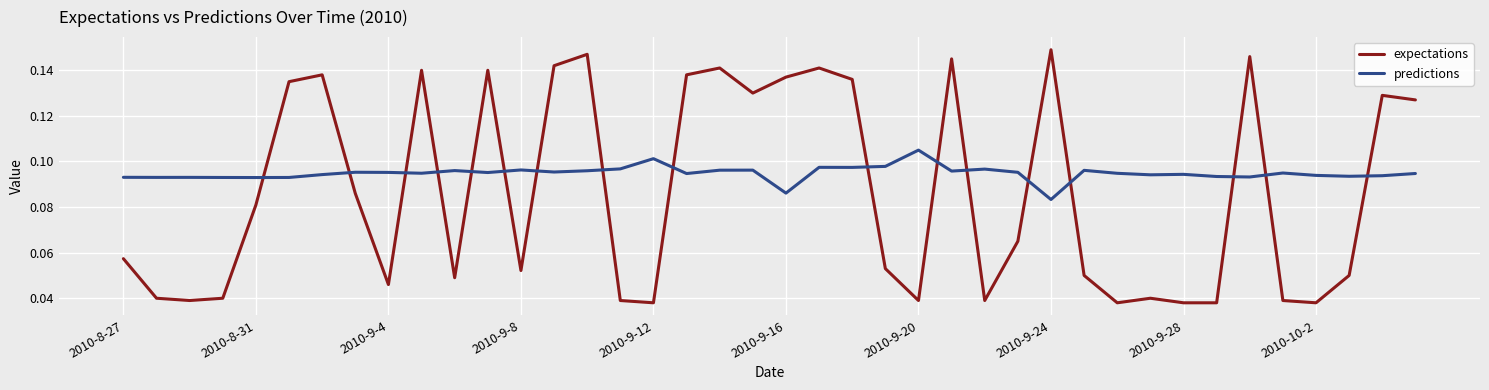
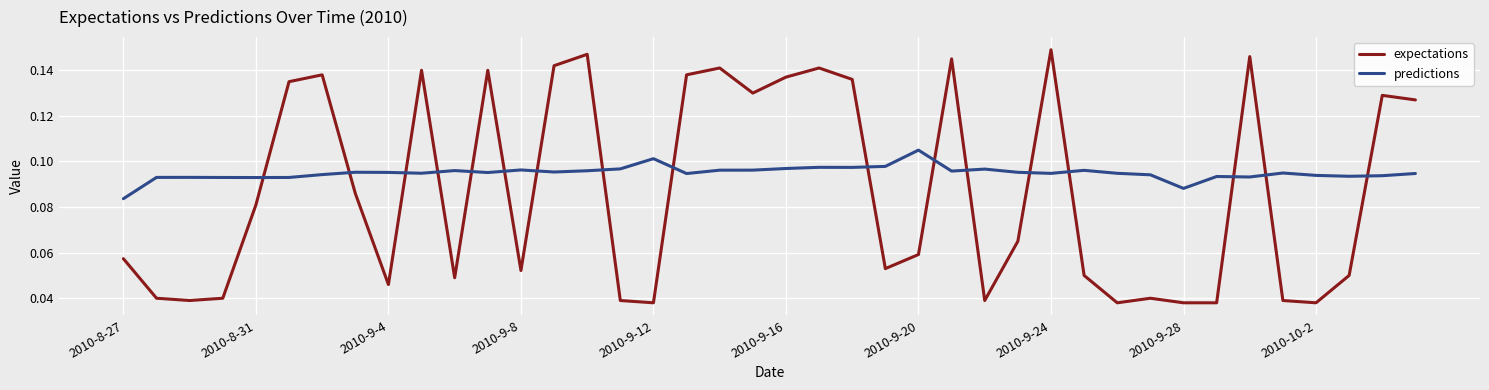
  {
    "expectations": {
      "2010-8-27": 0.057,
      "2010-8-31": 0.081,
      "2010-9-4": 0.046,
      "2010-9-8": 0.052,
      "2010-9-12": 0.038,
      "2010-9-16": 0.137,
-     "2010-9-20": 0.039,
+     "2010-9-20": 0.059,
      "2010-9-24": 0.149,
      "2010-9-28": 0.038,
      "2010-10-2": 0.038
    },
    "predictions": {
-     "2010-8-27": 0.093,
+     "2010-8-27": 0.084,
      "2010-8-31": 0.093,
      "2010-9-4": 0.095,
      "2010-9-8": 0.096,
      "2010-9-12": 0.101,
-     "2010-9-16": 0.086,
+     "2010-9-16": 0.097,
      "2010-9-20": 0.105,
-     "2010-9-24": 0.083,
-     "2010-9-28": 0.094,
+     "2010-9-24": 0.095,
+     "2010-9-28": 0.088,
      "2010-10-2": 0.094
    }
  }
